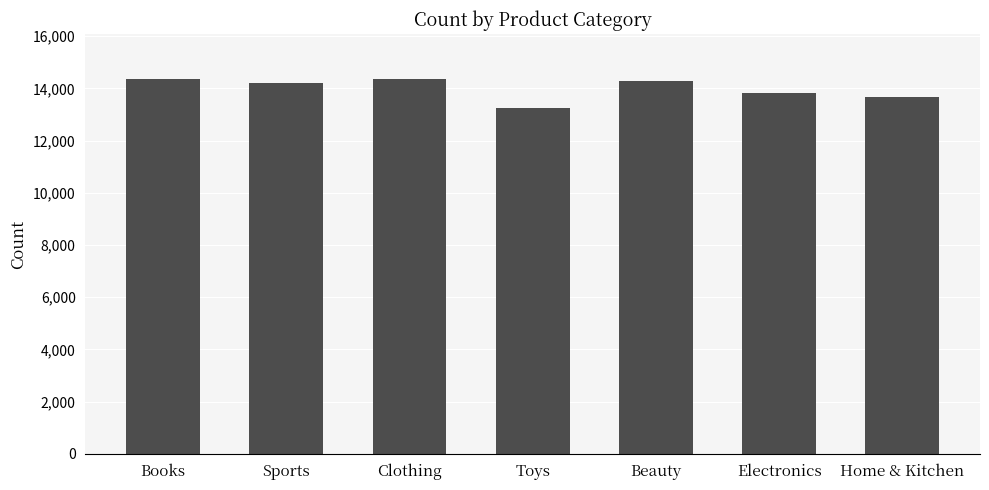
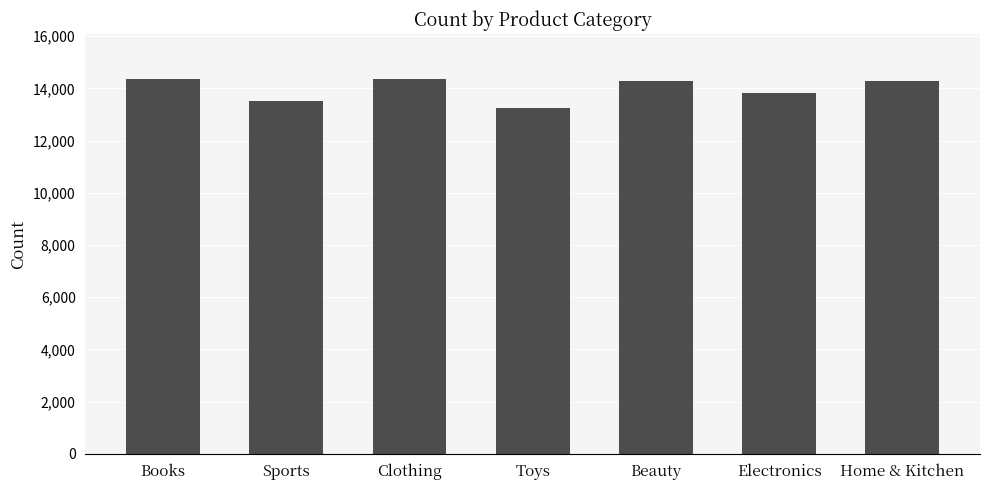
  {
    "Books": "14,300",
-   "Sports": "14,200",
+   "Sports": "13,500",
    "Clothing": "14,400",
    "Toys": "13,200",
    "Beauty": "14,300",
    "Electronics": "13,800",
-   "Home & Kitchen": "13,700"
+   "Home & Kitchen": "14,300"
  }
